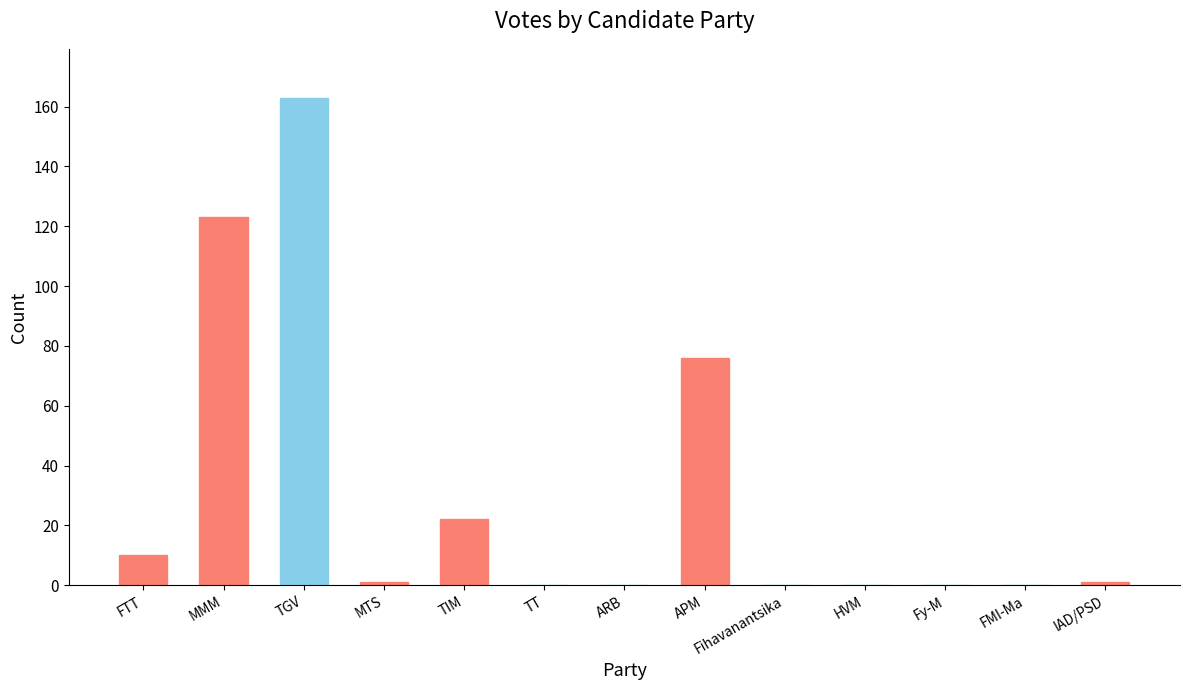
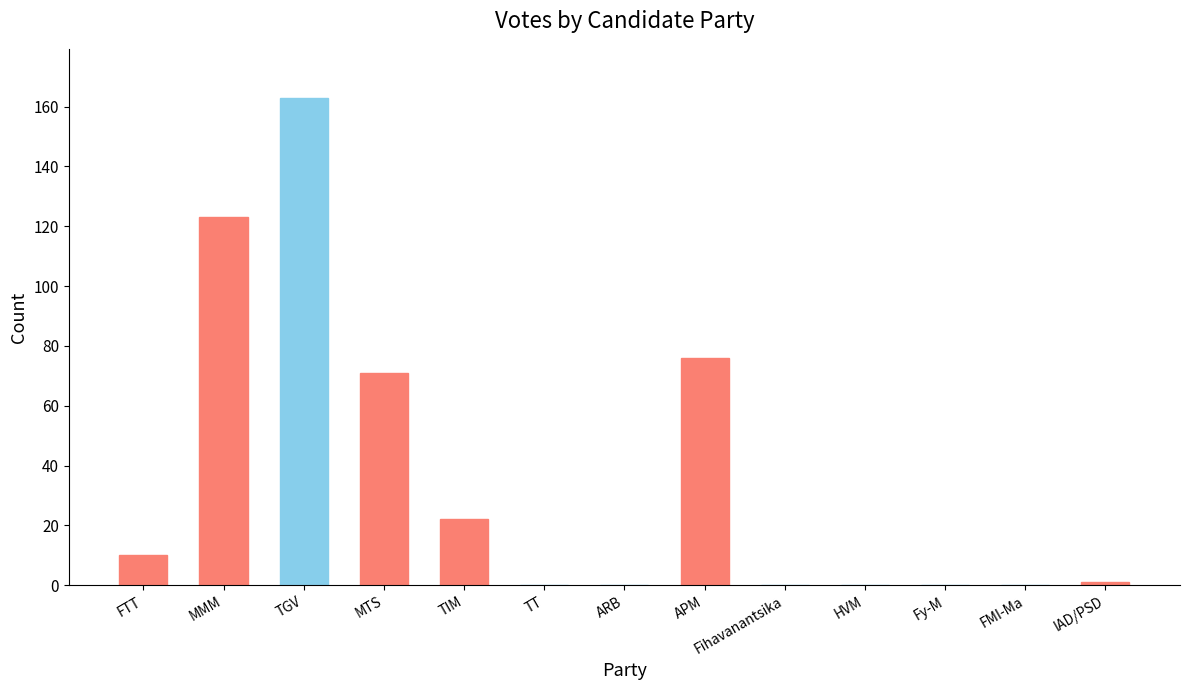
  {
    "FTT": 10,
    "MMM": 123,
    "TGV": 163,
-   "MTS": 1,
+   "MTS": 71,
    "TIM": 22,
    "TT": 0,
    "ARB": 0,
    "APM": 76,
    "Fihavanantsika": 0,
    "HVM": 0,
    "Fy-M": 0,
    "FMI-Ma": 0,
    "IAD/PSD": 1
  }
